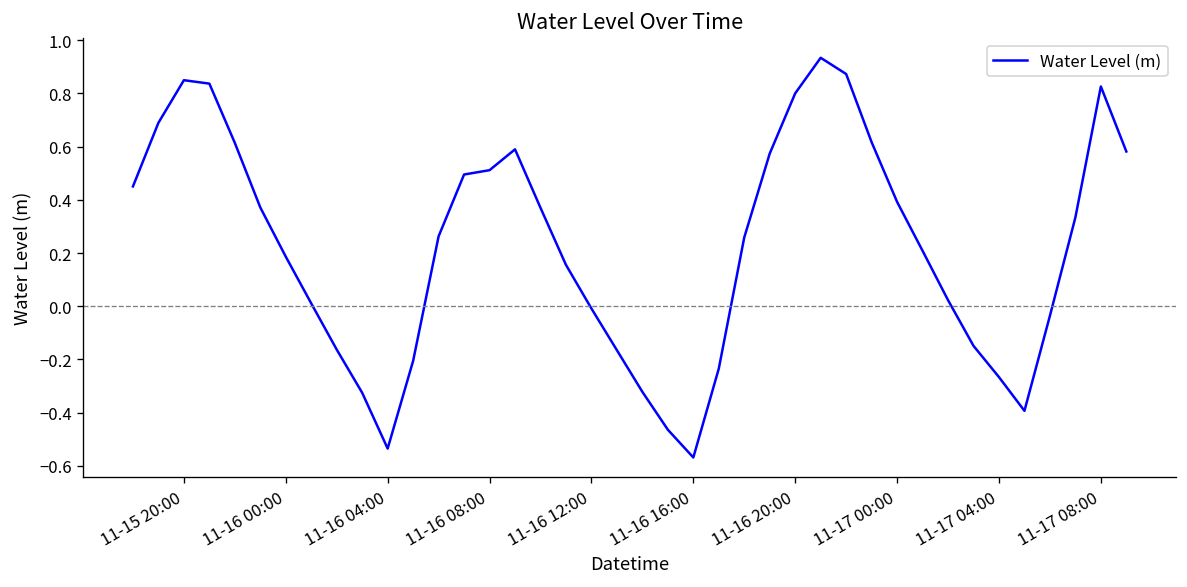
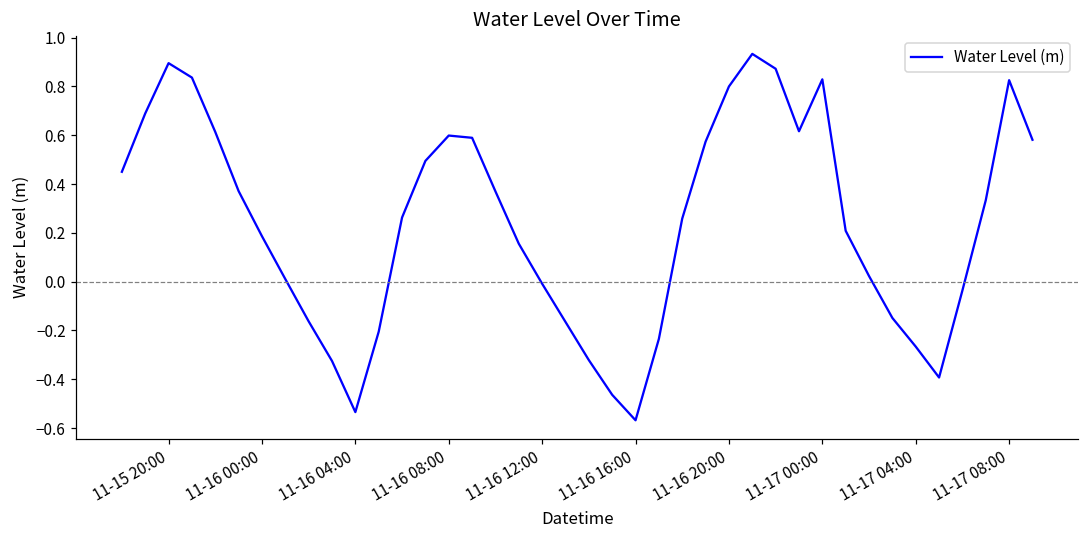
  {
-   "11-15 20:00": 0.85,
+   "11-15 20:00": 0.90,
    "11-16 00:00": 0.19,
    "11-16 04:00": -0.53,
-   "11-16 08:00": 0.51,
+   "11-16 08:00": 0.60,
    "11-16 12:00": -0.01,
    "11-16 16:00": -0.57,
    "11-16 20:00": 0.80,
-   "11-17 00:00": 0.39,
+   "11-17 00:00": 0.83,
    "11-17 04:00": -0.27,
    "11-17 08:00": 0.83
  }
